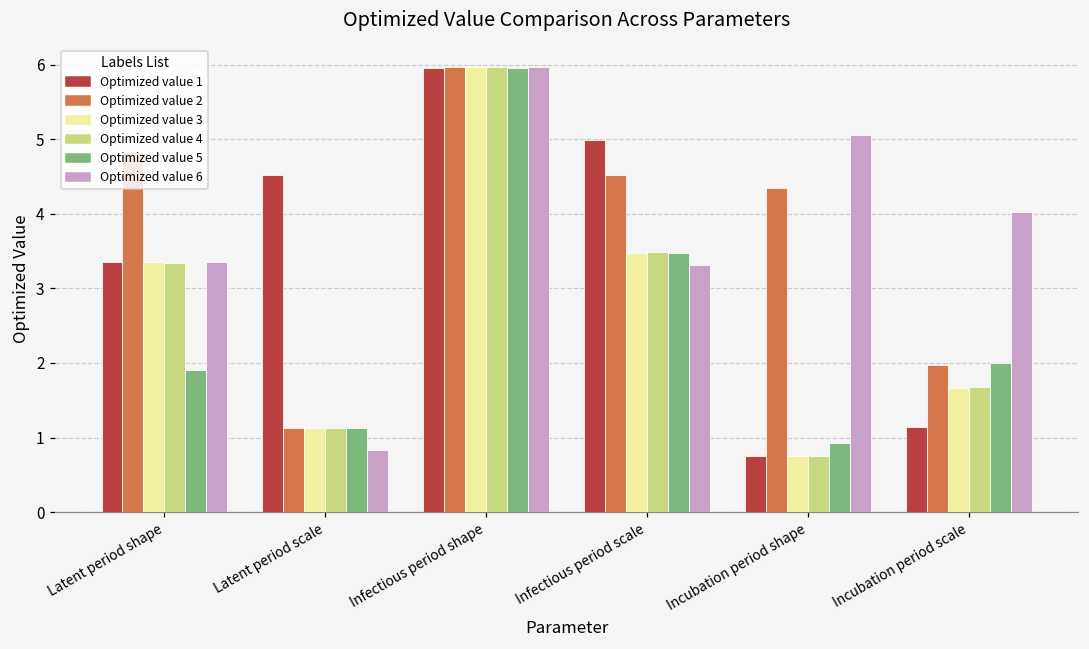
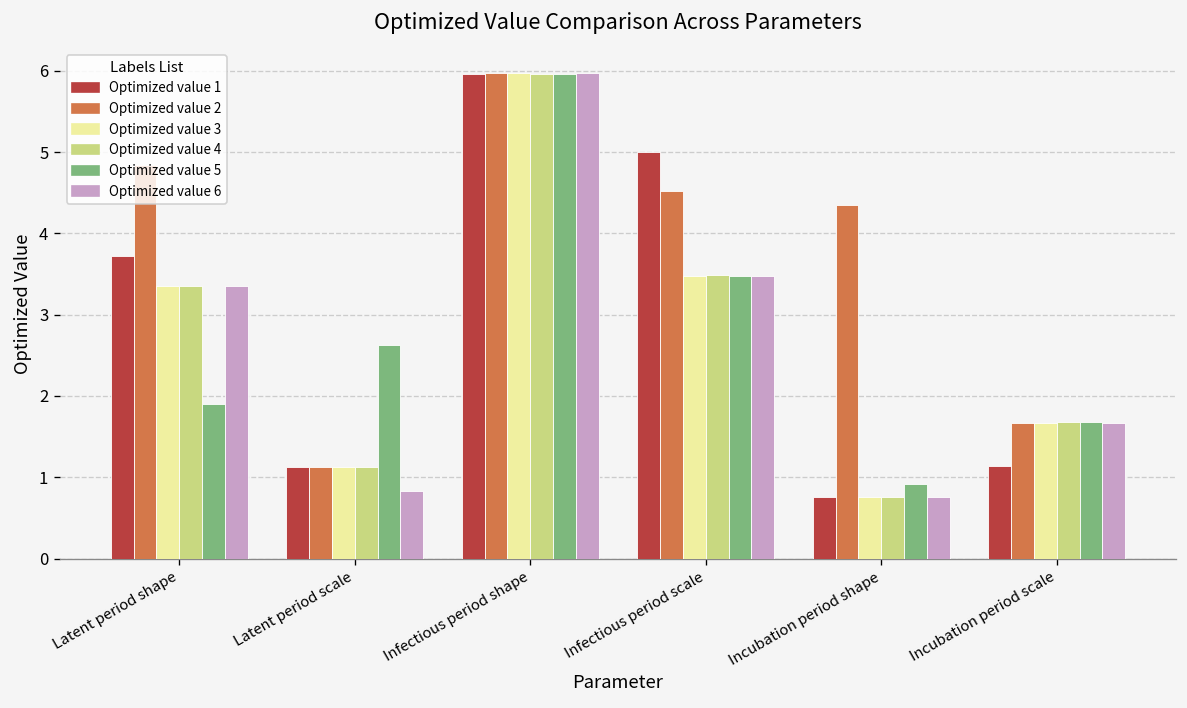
  {
    "Optimized value 1": {
-     "Latent period shape": 3.4,
-     "Latent period scale": 4.5,
+     "Latent period shape": 3.7,
+     "Latent period scale": 1.1,
      "Infectious period shape": 6.0,
      "Infectious period scale": 5.0,
      "Incubation period shape": 0.8,
      "Incubation period scale": 1.1
    },
    "Optimized value 2": {
      "Latent period scale": 1.1,
      "Infectious period shape": 6.0,
      "Infectious period scale": 4.5,
      "Incubation period shape": 4.3,
-     "Incubation period scale": 2.0
+     "Incubation period scale": 1.7
    },
    "Optimized value 5": {
      "Latent period shape": 1.9,
-     "Latent period scale": 1.1,
+     "Latent period scale": 2.6,
      "Infectious period shape": 6.0,
      "Infectious period scale": 3.5,
      "Incubation period shape": 0.9,
-     "Incubation period scale": 2.0
+     "Incubation period scale": 1.7
    },
    "Optimized value 6": {
      "Latent period shape": 3.4,
      "Latent period scale": 0.8,
      "Infectious period shape": 6.0,
-     "Infectious period scale": 3.3,
-     "Incubation period shape": 5.1,
-     "Incubation period scale": 4.0
+     "Infectious period scale": 3.5,
+     "Incubation period shape": 0.8,
+     "Incubation period scale": 1.7
    }
  }
